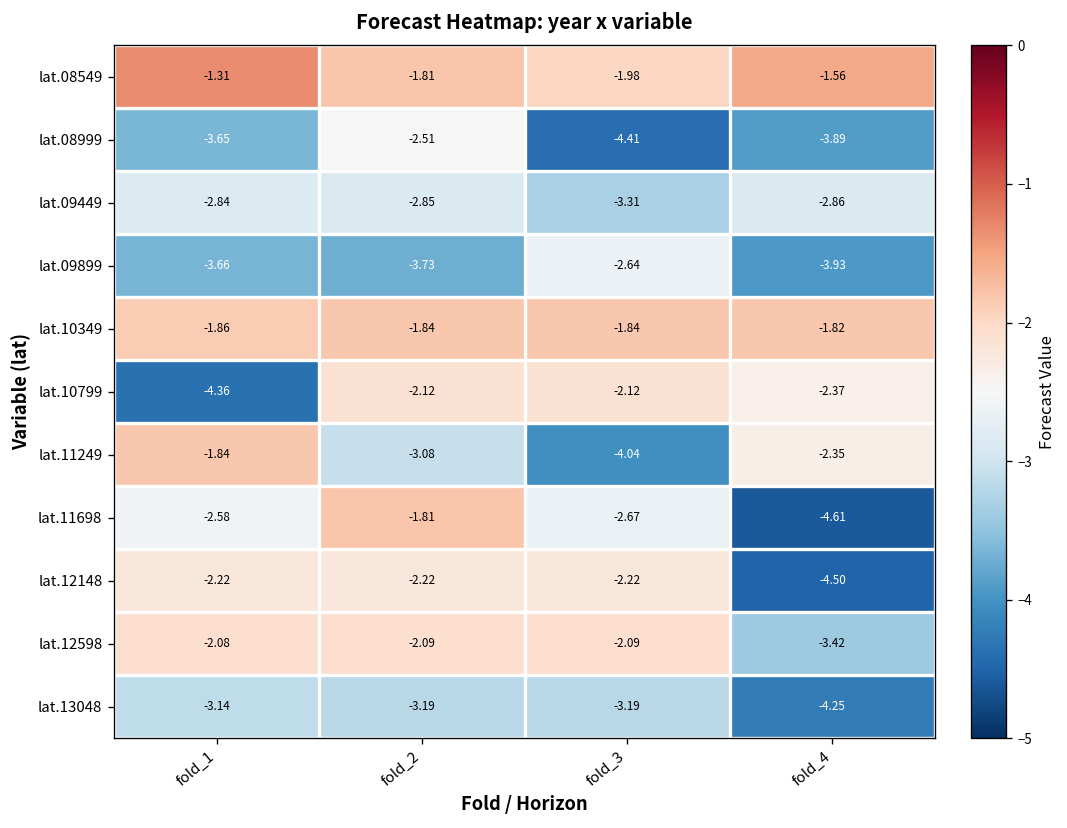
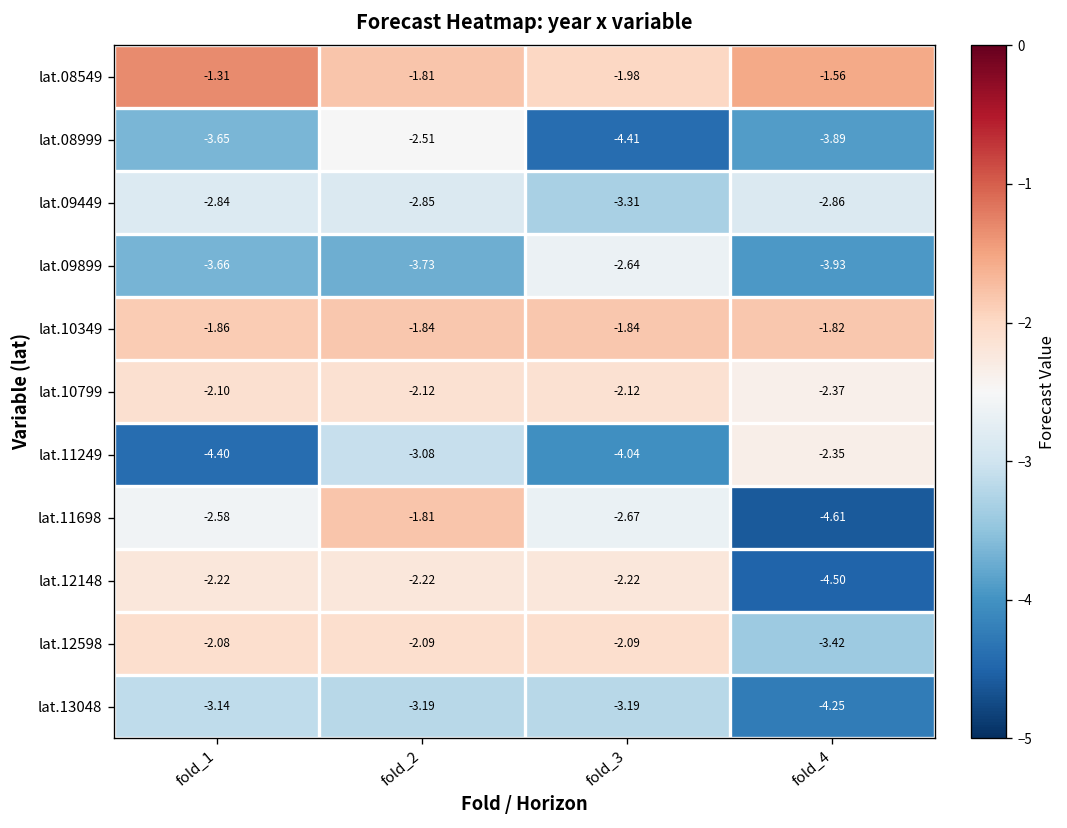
  {
    "lat.08549": {
      "fold_1": -1.31,
      "fold_2": -1.81,
      "fold_3": -1.98,
      "fold_4": -1.56
    },
    "lat.08999": {
      "fold_1": -3.65,
      "fold_2": -2.51,
      "fold_3": -4.41,
      "fold_4": -3.89
    },
    "lat.09449": {
      "fold_1": -2.84,
      "fold_2": -2.85,
      "fold_3": -3.31,
      "fold_4": -2.86
    },
    "lat.09899": {
      "fold_1": -3.66,
      "fold_2": -3.73,
      "fold_3": -2.64,
      "fold_4": -3.93
    },
    "lat.10349": {
      "fold_1": -1.86,
      "fold_2": -1.84,
      "fold_3": -1.84,
      "fold_4": -1.82
    },
    "lat.10799": {
-     "fold_1": -4.36,
+     "fold_1": -2.10,
      "fold_2": -2.12,
      "fold_3": -2.12,
      "fold_4": -2.37
    },
    "lat.11249": {
-     "fold_1": -1.84,
+     "fold_1": -4.40,
      "fold_2": -3.08,
      "fold_3": -4.04,
      "fold_4": -2.35
    },
    "lat.11698": {
      "fold_1": -2.58,
      "fold_2": -1.81,
      "fold_3": -2.67,
      "fold_4": -4.61
    },
    "lat.12148": {
      "fold_1": -2.22,
      "fold_2": -2.22,
      "fold_3": -2.22,
      "fold_4": -4.50
    },
    "lat.12598": {
      "fold_1": -2.08,
      "fold_2": -2.09,
      "fold_3": -2.09,
      "fold_4": -3.42
    },
    "lat.13048": {
      "fold_1": -3.14,
      "fold_2": -3.19,
      "fold_3": -3.19,
      "fold_4": -4.25
    }
  }
